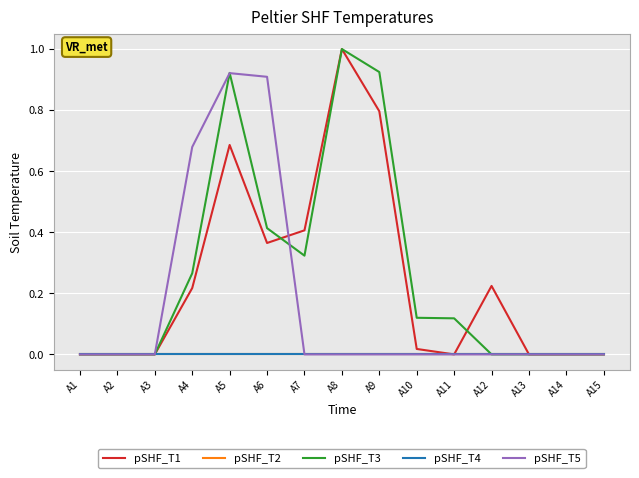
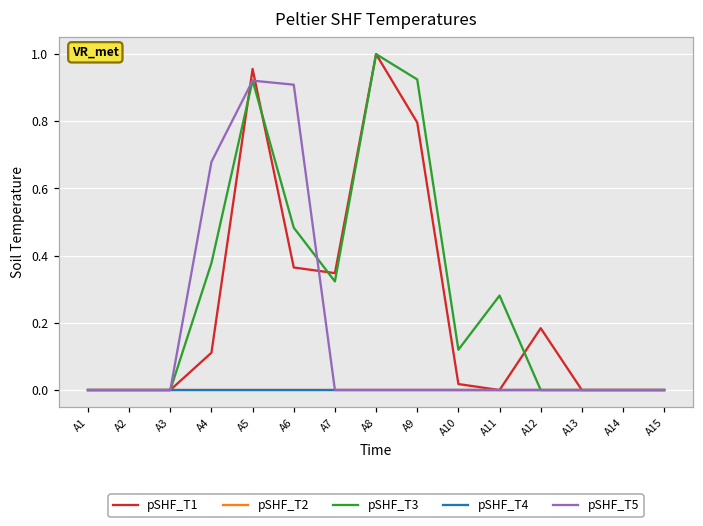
  {
    "pSHF_T1": {
-     "A4": 0.22,
-     "A5": 0.69,
+     "A4": 0.11,
+     "A5": 0.96,
      "A6": 0.36,
-     "A7": 0.41,
+     "A7": 0.35,
      "A9": 0.80,
      "A10": 0.02,
-     "A12": 0.22
+     "A12": 0.18
    },
    "pSHF_T4": {
      "A4": 0.00,
      "A5": 0.00,
      "A6": 0.00
    },
    "pSHF_T3": {
-     "A4": 0.27,
-     "A6": 0.41,
+     "A4": 0.38,
+     "A6": 0.48,
      "A7": 0.32,
      "A9": 0.92,
      "A10": 0.12,
-     "A11": 0.12
+     "A11": 0.28
    },
    "pSHF_T5": {
      "A4": 0.68,
      "A6": 0.91
    }
  }
